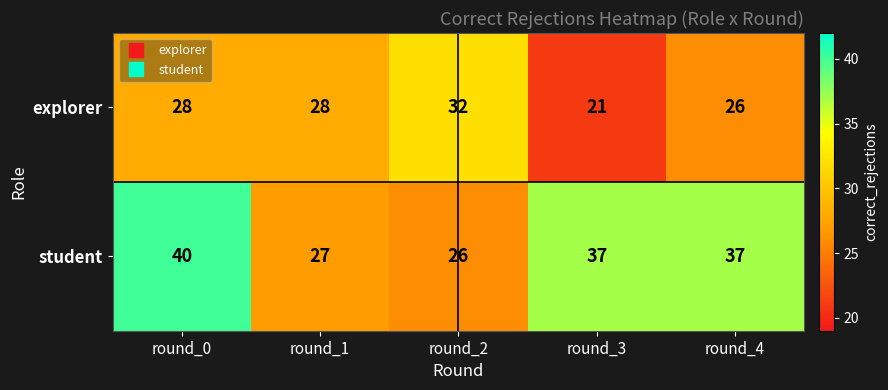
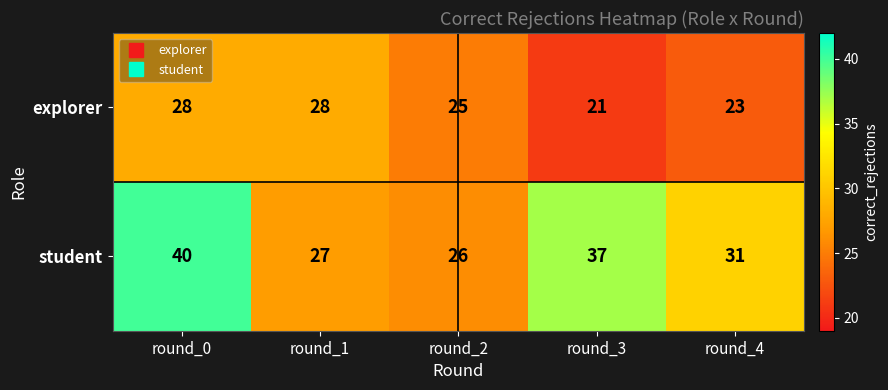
  {
    "explorer": {
      "round_0": 28,
      "round_1": 28,
-     "round_2": 32,
+     "round_2": 25,
      "round_3": 21,
-     "round_4": 26
+     "round_4": 23
    },
    "student": {
      "round_0": 40,
      "round_1": 27,
      "round_2": 26,
      "round_3": 37,
-     "round_4": 37
+     "round_4": 31
    }
  }
